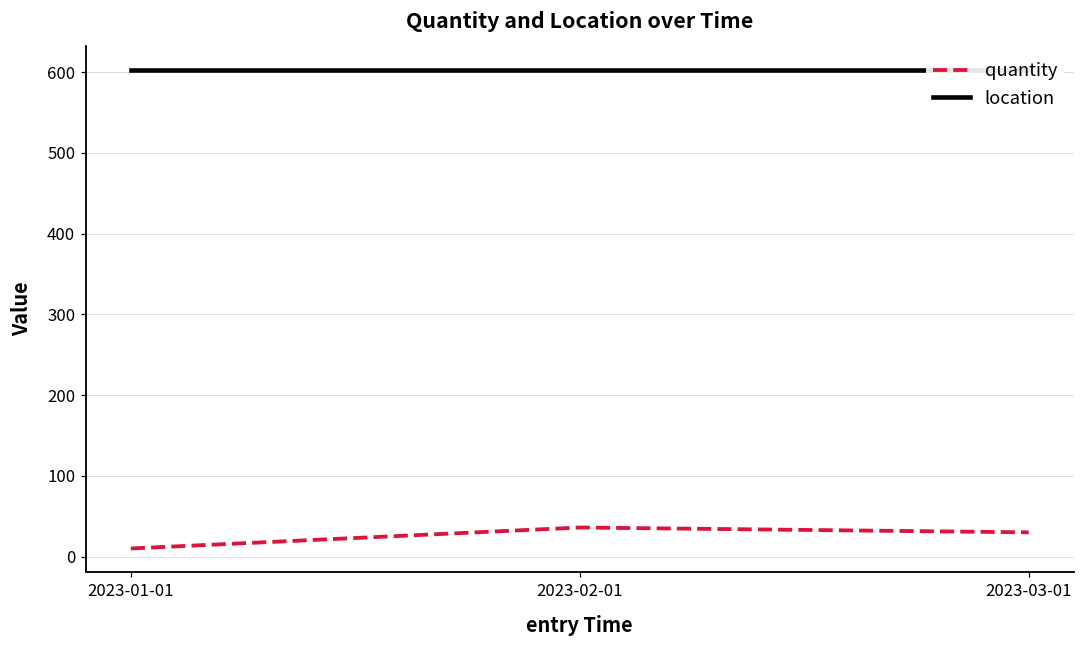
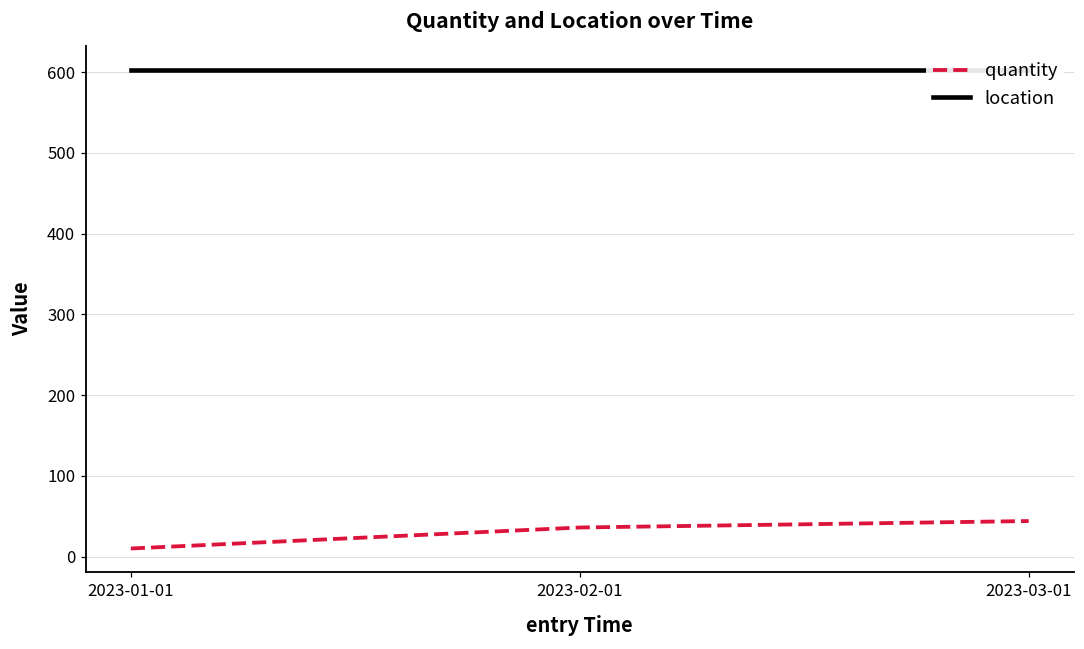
  {
    "quantity": {
      "2023-01-01": 10,
      "2023-02-01": 40,
-     "2023-03-01": 30
+     "2023-03-01": 40
    },
    "location": {
      "2023-01-01": 600,
      "2023-02-01": 600
    }
  }
